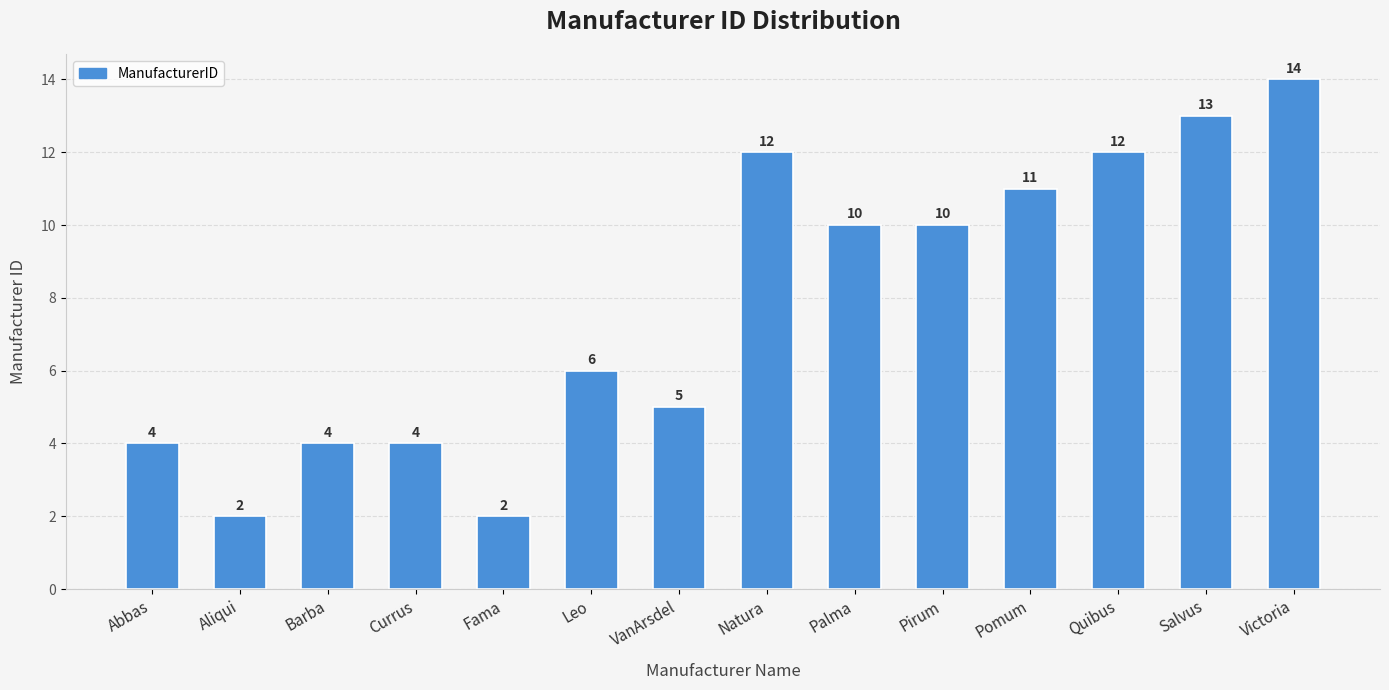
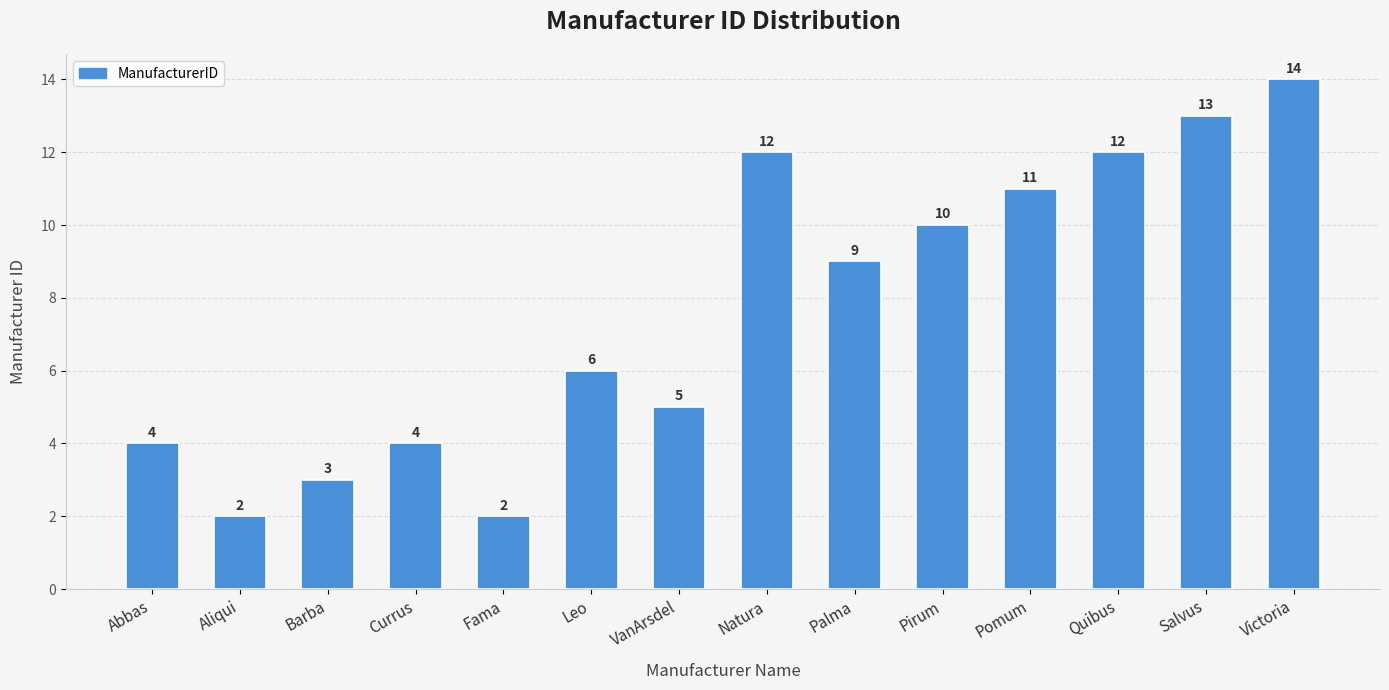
  {
    "Abbas": 4,
    "Aliqui": 2,
-   "Barba": 4,
+   "Barba": 3,
    "Currus": 4,
    "Fama": 2,
    "Leo": 6,
    "VanArsdel": 5,
    "Natura": 12,
-   "Palma": 10,
+   "Palma": 9,
    "Pirum": 10,
    "Pomum": 11,
    "Quibus": 12,
    "Salvus": 13,
    "Victoria": 14
  }
